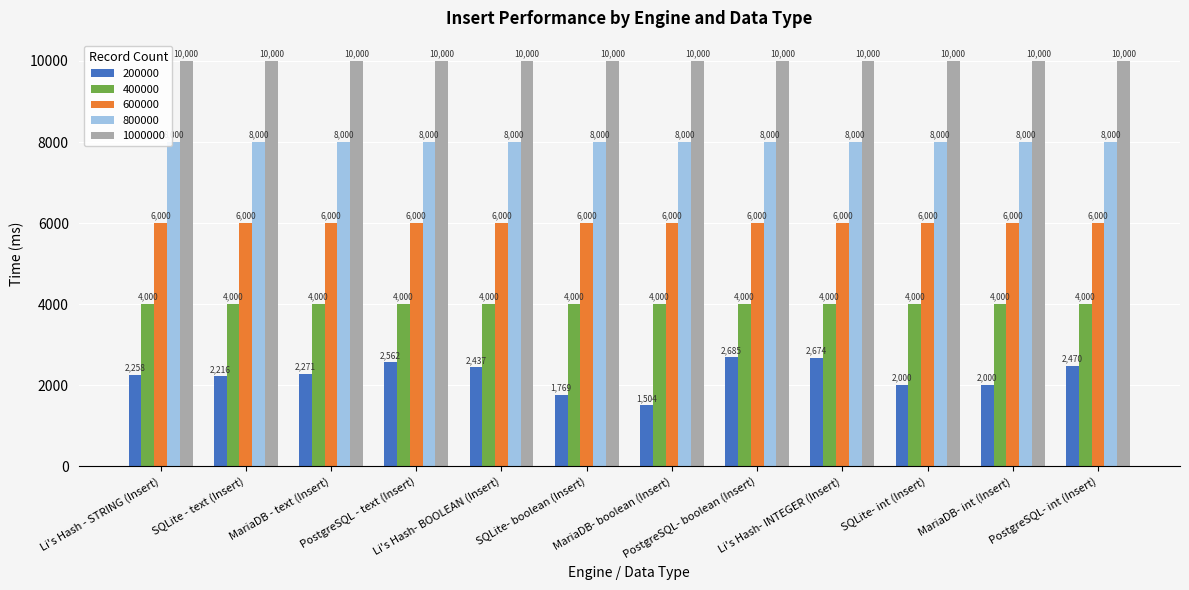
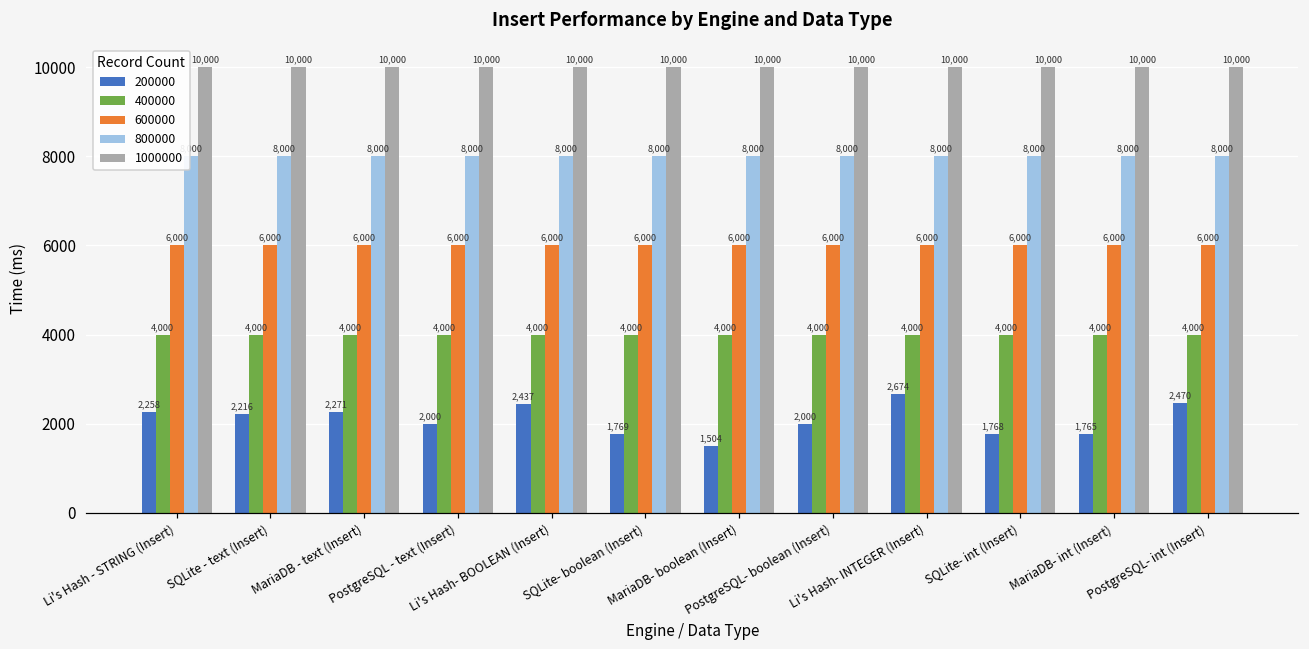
  {
    "200000": {
      "Li's Hash - STRING (Insert)": "2,258",
      "SQLite - text (Insert)": "2,216",
      "MariaDB - text (Insert)": "2,271",
-     "PostgreSQL - text (Insert)": "2,562",
+     "PostgreSQL - text (Insert)": "2,000",
      "Li's Hash- BOOLEAN (Insert)": "2,437",
      "SQLite- boolean (Insert)": "1,769",
      "MariaDB- boolean (Insert)": "1,504",
-     "PostgreSQL- boolean (Insert)": "2,685",
+     "PostgreSQL- boolean (Insert)": "2,000",
      "Li's Hash- INTEGER (Insert)": "2,674",
-     "SQLite- int (Insert)": "2,000",
-     "MariaDB- int (Insert)": "2,000",
+     "SQLite- int (Insert)": "1,768",
+     "MariaDB- int (Insert)": "1,765",
      "PostgreSQL- int (Insert)": "2,470"
    },
    "400000": {
      "Li's Hash - STRING (Insert)": "4,000",
      "SQLite - text (Insert)": "4,000",
      "MariaDB - text (Insert)": "4,000",
      "PostgreSQL - text (Insert)": "4,000",
      "Li's Hash- BOOLEAN (Insert)": "4,000",
      "SQLite- boolean (Insert)": "4,000",
      "MariaDB- boolean (Insert)": "4,000",
      "PostgreSQL- boolean (Insert)": "4,000",
      "Li's Hash- INTEGER (Insert)": "4,000",
      "SQLite- int (Insert)": "4,000",
      "MariaDB- int (Insert)": "4,000",
      "PostgreSQL- int (Insert)": "4,000"
    },
    "600000": {
      "Li's Hash - STRING (Insert)": "6,000",
      "SQLite - text (Insert)": "6,000",
      "MariaDB - text (Insert)": "6,000",
      "PostgreSQL - text (Insert)": "6,000",
      "Li's Hash- BOOLEAN (Insert)": "6,000",
      "SQLite- boolean (Insert)": "6,000",
      "MariaDB- boolean (Insert)": "6,000",
      "PostgreSQL- boolean (Insert)": "6,000",
      "Li's Hash- INTEGER (Insert)": "6,000",
      "SQLite- int (Insert)": "6,000",
      "MariaDB- int (Insert)": "6,000",
      "PostgreSQL- int (Insert)": "6,000"
    },
    "800000": {
      "SQLite - text (Insert)": "8,000",
      "MariaDB - text (Insert)": "8,000",
      "PostgreSQL - text (Insert)": "8,000",
      "Li's Hash- BOOLEAN (Insert)": "8,000",
      "SQLite- boolean (Insert)": "8,000",
      "MariaDB- boolean (Insert)": "8,000",
      "PostgreSQL- boolean (Insert)": "8,000",
      "Li's Hash- INTEGER (Insert)": "8,000",
      "SQLite- int (Insert)": "8,000",
      "MariaDB- int (Insert)": "8,000",
      "PostgreSQL- int (Insert)": "8,000"
    },
    "1000000": {
      "Li's Hash - STRING (Insert)": "10,000",
      "SQLite - text (Insert)": "10,000",
      "MariaDB - text (Insert)": "10,000",
      "PostgreSQL - text (Insert)": "10,000",
      "Li's Hash- BOOLEAN (Insert)": "10,000",
      "SQLite- boolean (Insert)": "10,000",
      "MariaDB- boolean (Insert)": "10,000",
      "PostgreSQL- boolean (Insert)": "10,000",
      "Li's Hash- INTEGER (Insert)": "10,000",
      "SQLite- int (Insert)": "10,000",
      "MariaDB- int (Insert)": "10,000",
      "PostgreSQL- int (Insert)": "10,000"
    }
  }
